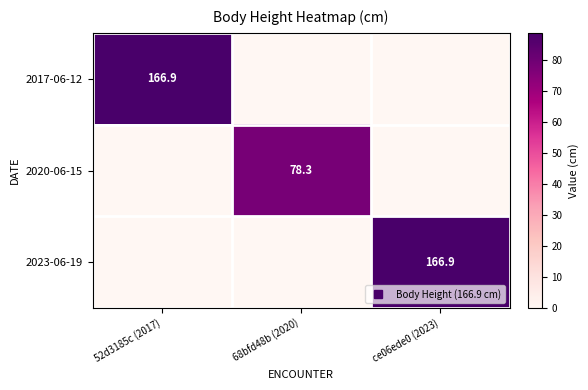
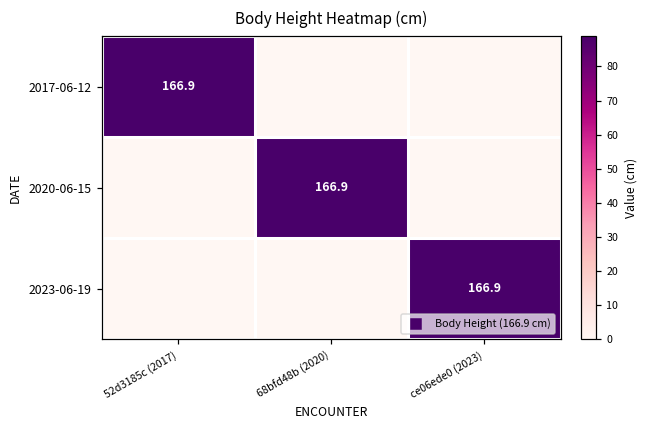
  {
    "2017-06-12": {
      "52d3185c (2017)": 166.9
    },
    "2020-06-15": {
-     "68bfd48b (2020)": 78.3
+     "68bfd48b (2020)": 166.9
    },
    "2023-06-19": {
      "ce06ede0 (2023)": 166.9
    }
  }
